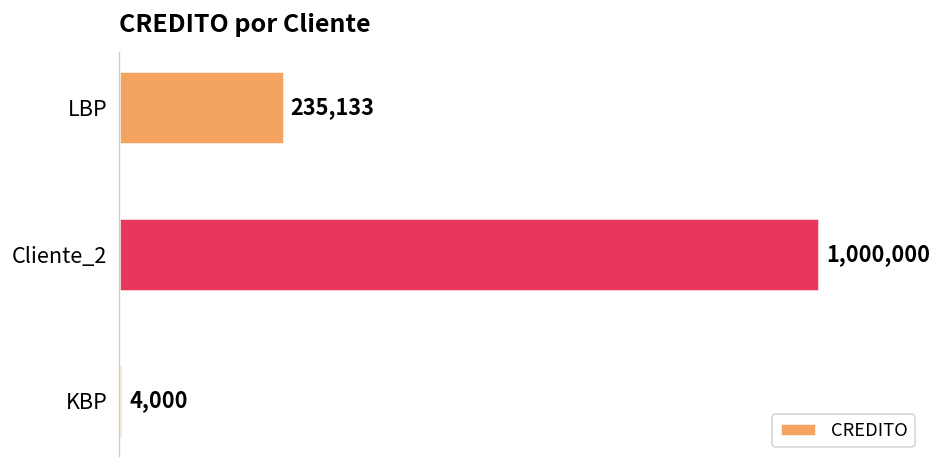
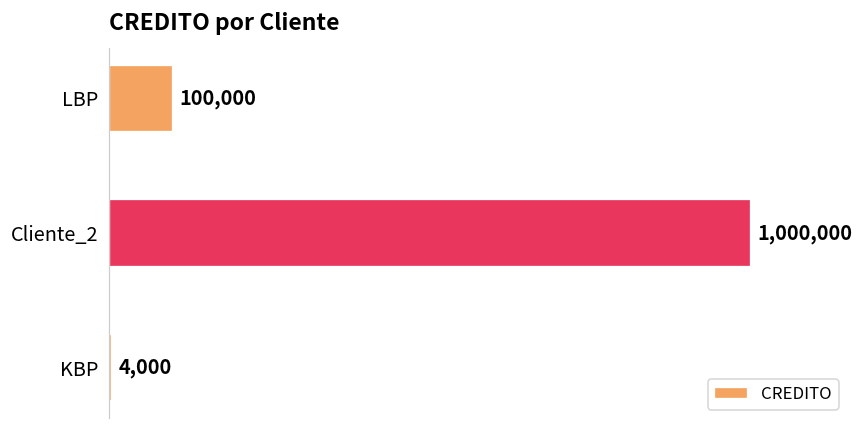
  {
-   "LBP": "235,133",
+   "LBP": "100,000",
    "Cliente_2": "1,000,000",
    "KBP": "4,000"
  }
